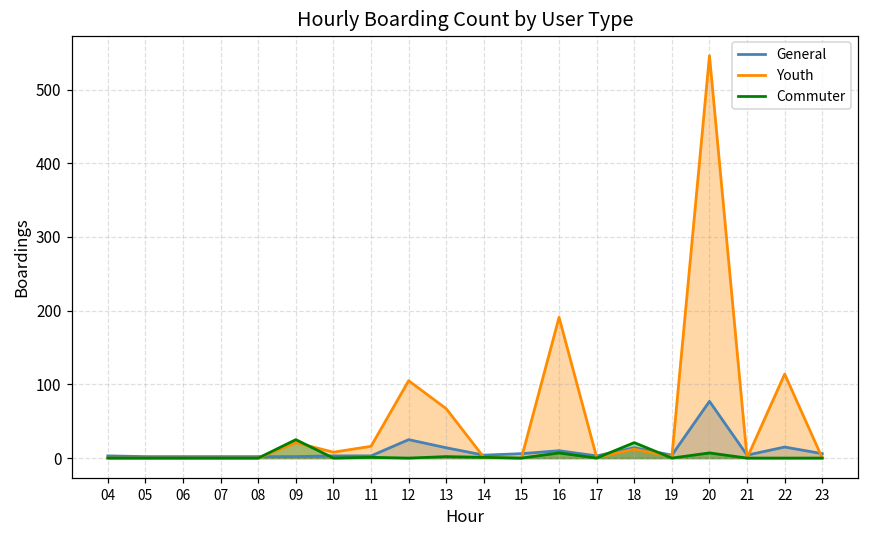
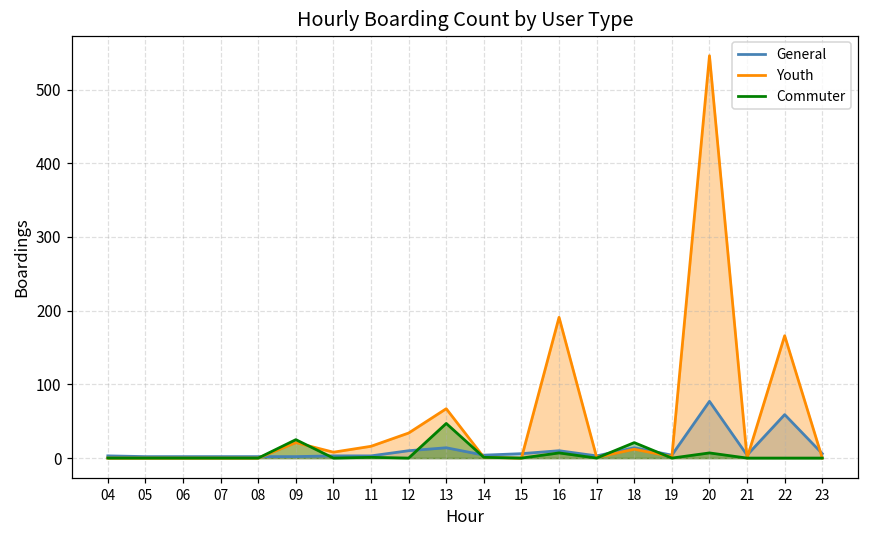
  {
    "General": {
      "09": 0,
-     "12": 30,
+     "12": 10,
      "13": 10,
      "15": 10,
      "20": 80,
      "21": 0,
-     "22": 20,
+     "22": 60,
      "23": 10
    },
    "Youth": {
      "09": 20,
      "10": 10,
      "11": 20,
-     "12": 110,
+     "12": 30,
      "13": 70,
      "16": 190,
      "20": 550,
-     "22": 110
+     "22": 170
    },
    "Commuter": {
      "09": 30,
      "12": 0,
-     "13": 0,
+     "13": 50,
      "18": 20,
      "20": 10,
      "22": 0
    }
  }
